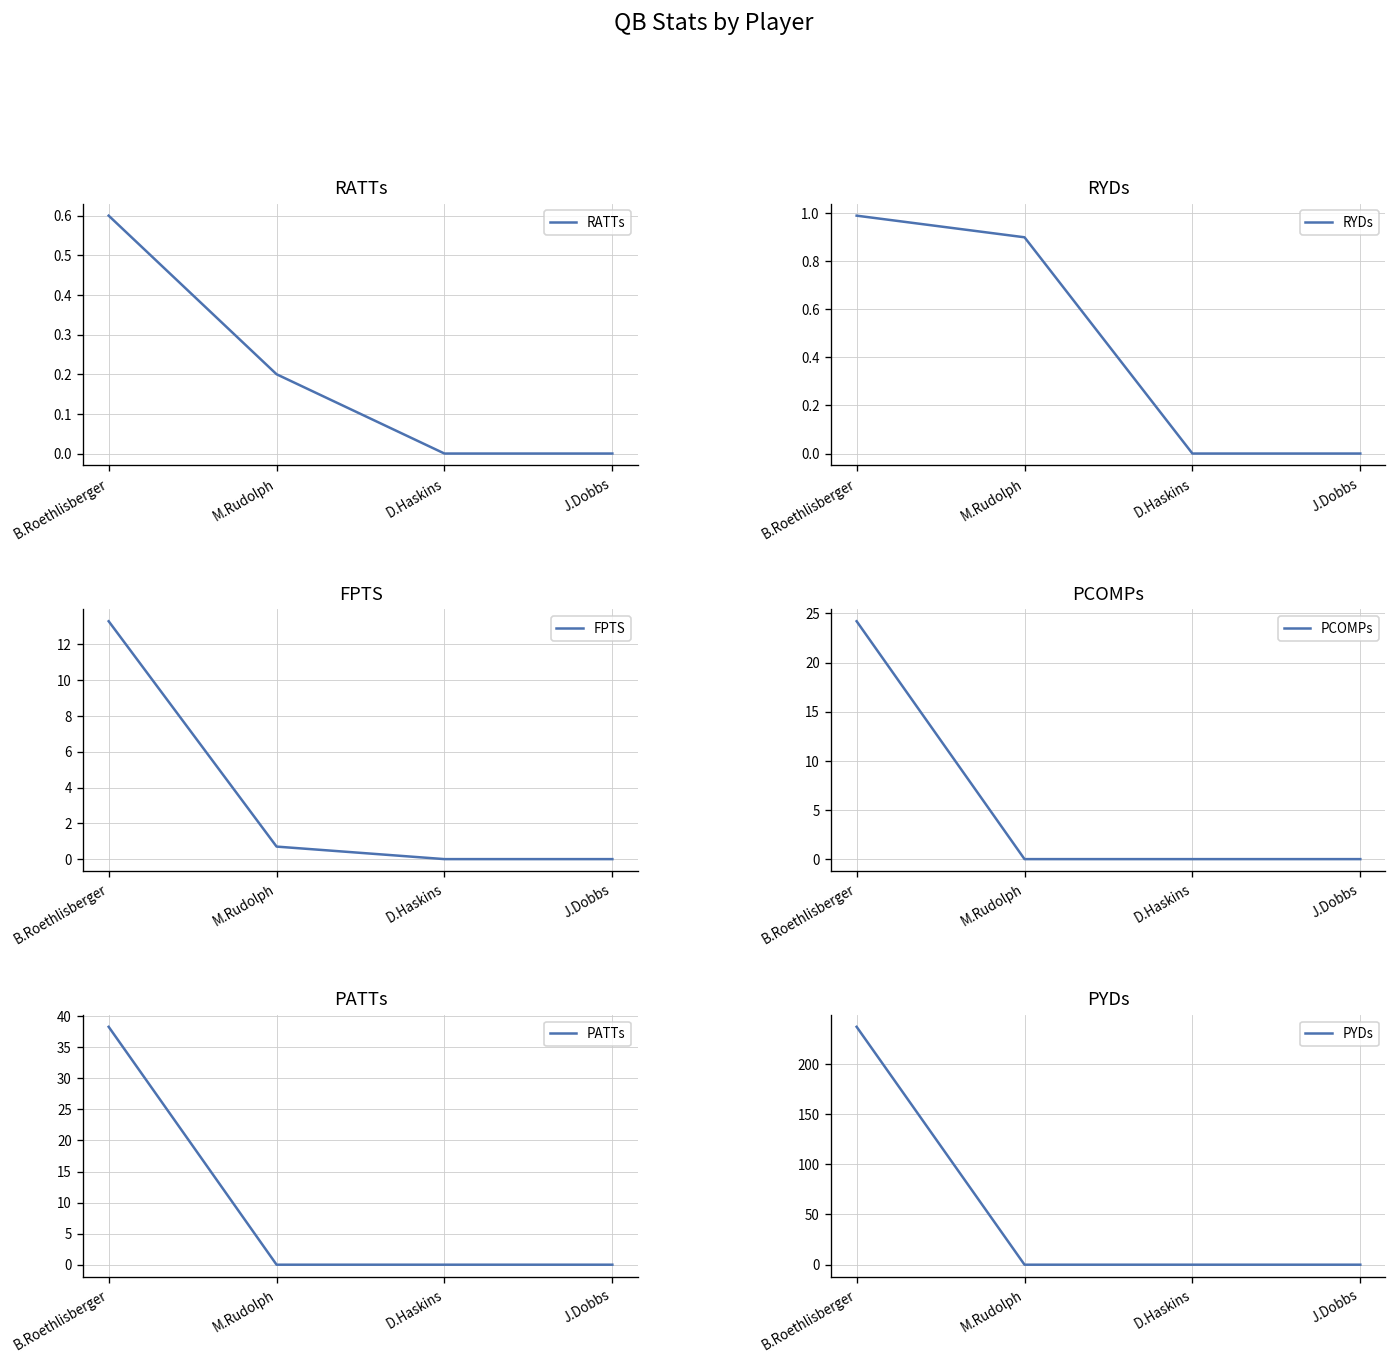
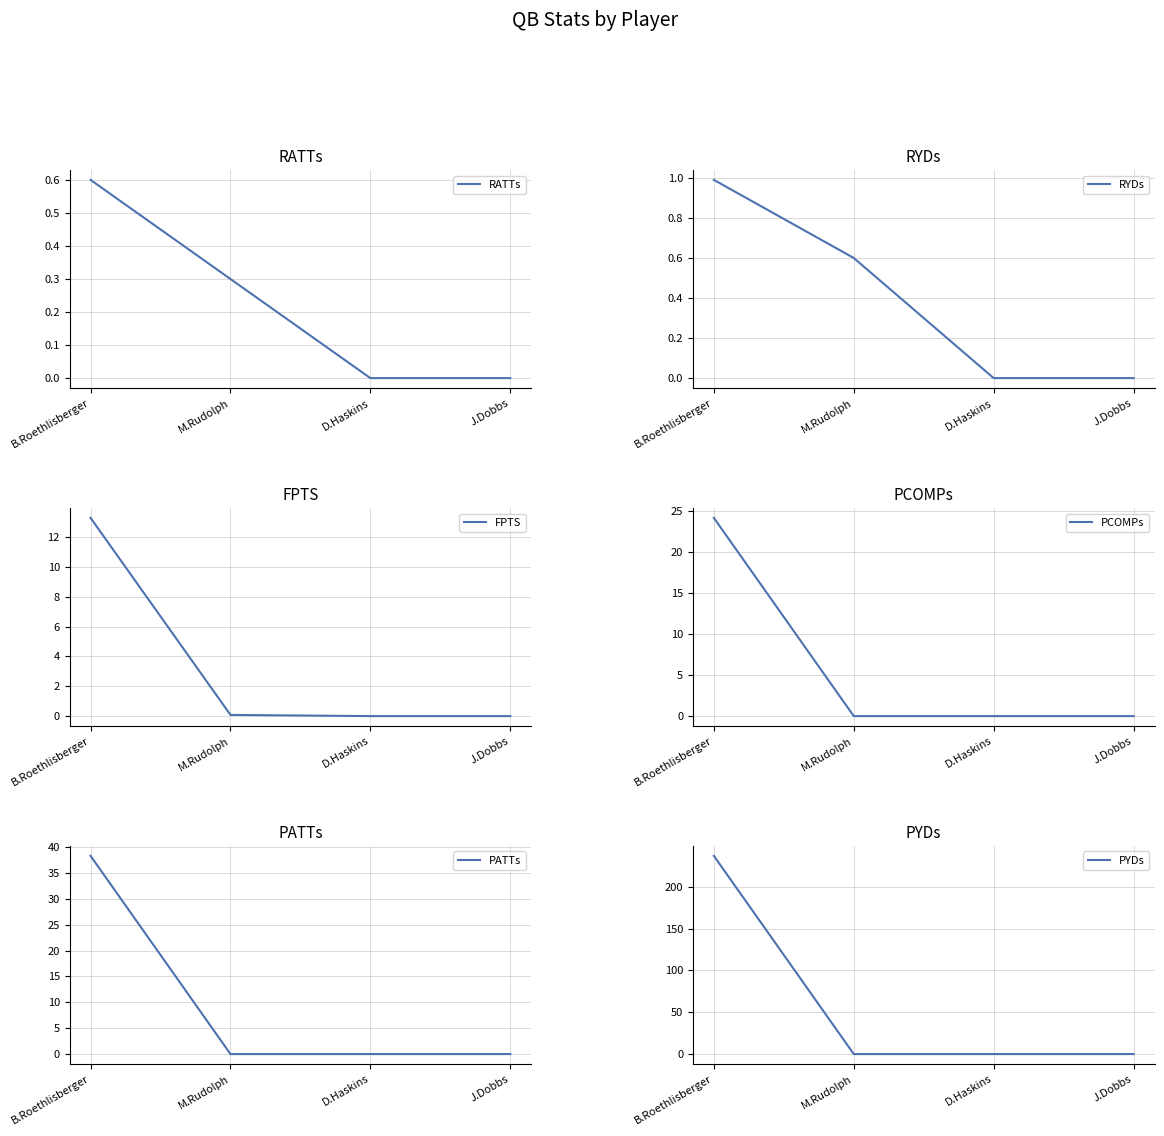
  {
    "RATTs": {
      "B.Roethlisberger": 0.6,
-     "M.Rudolph": 0.2,
+     "M.Rudolph": 0.3,
      "D.Haskins": 0.0,
      "J.Dobbs": 0.0
    },
    "RYDs": {
      "B.Roethlisberger": 1.0,
-     "M.Rudolph": 0.9,
+     "M.Rudolph": 0.6,
      "D.Haskins": 0.0,
      "J.Dobbs": 0.0
    },
    "FPTS": {
      "B.Roethlisberger": 13.3,
-     "M.Rudolph": 0.7,
+     "M.Rudolph": 0.1,
      "D.Haskins": 0.0,
      "J.Dobbs": 0.0
    },
    "PCOMPs": {
      "B.Roethlisberger": 24,
      "M.Rudolph": 0,
      "D.Haskins": 0,
      "J.Dobbs": 0
    },
    "PATTs": {
      "B.Roethlisberger": 38,
      "M.Rudolph": 0,
      "D.Haskins": 0,
      "J.Dobbs": 0
    },
    "PYDs": {
      "B.Roethlisberger": 240,
      "M.Rudolph": 0,
      "D.Haskins": 0,
      "J.Dobbs": 0
    }
  }
